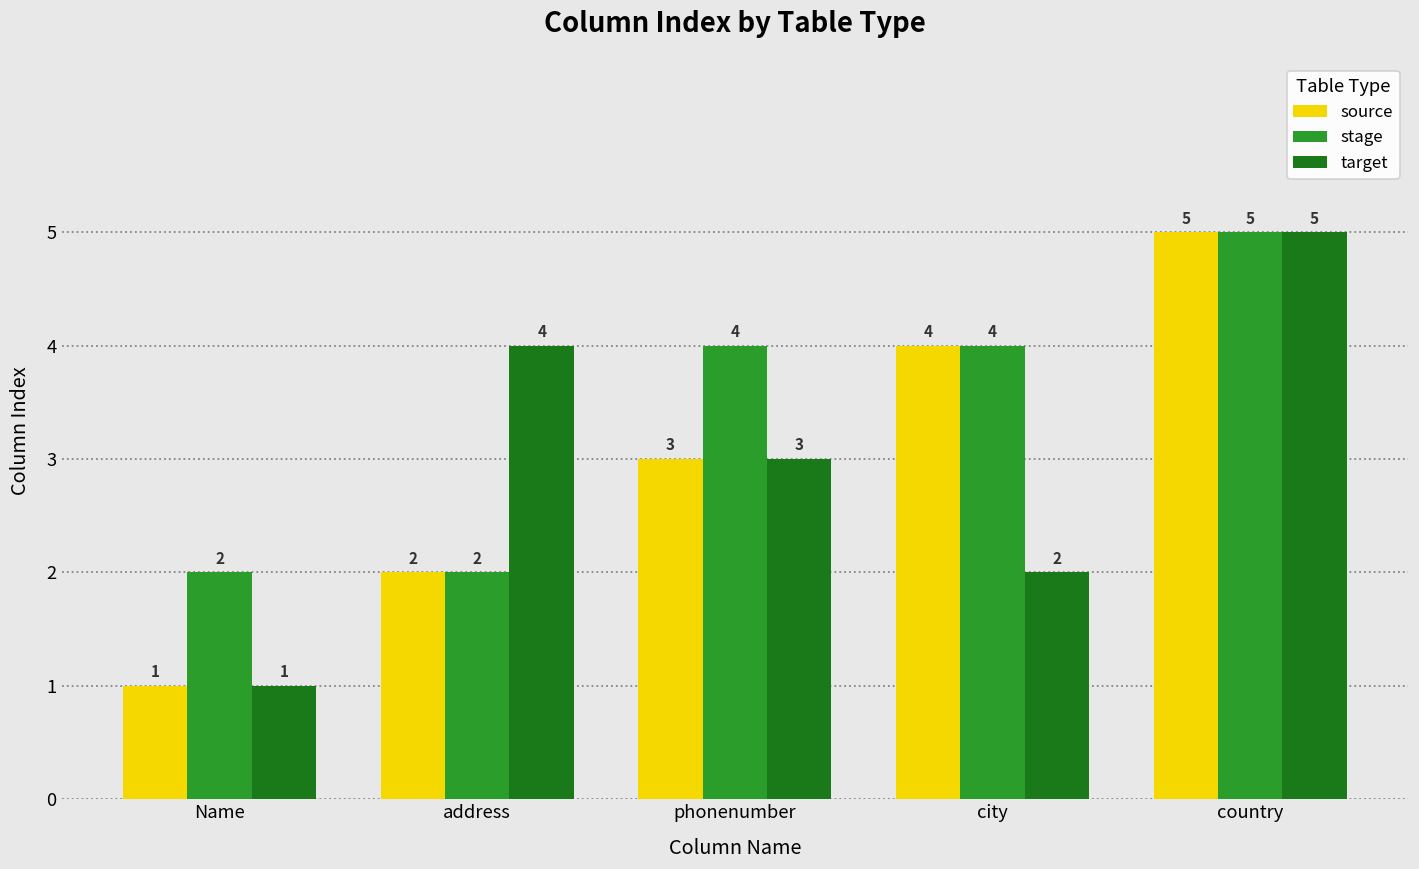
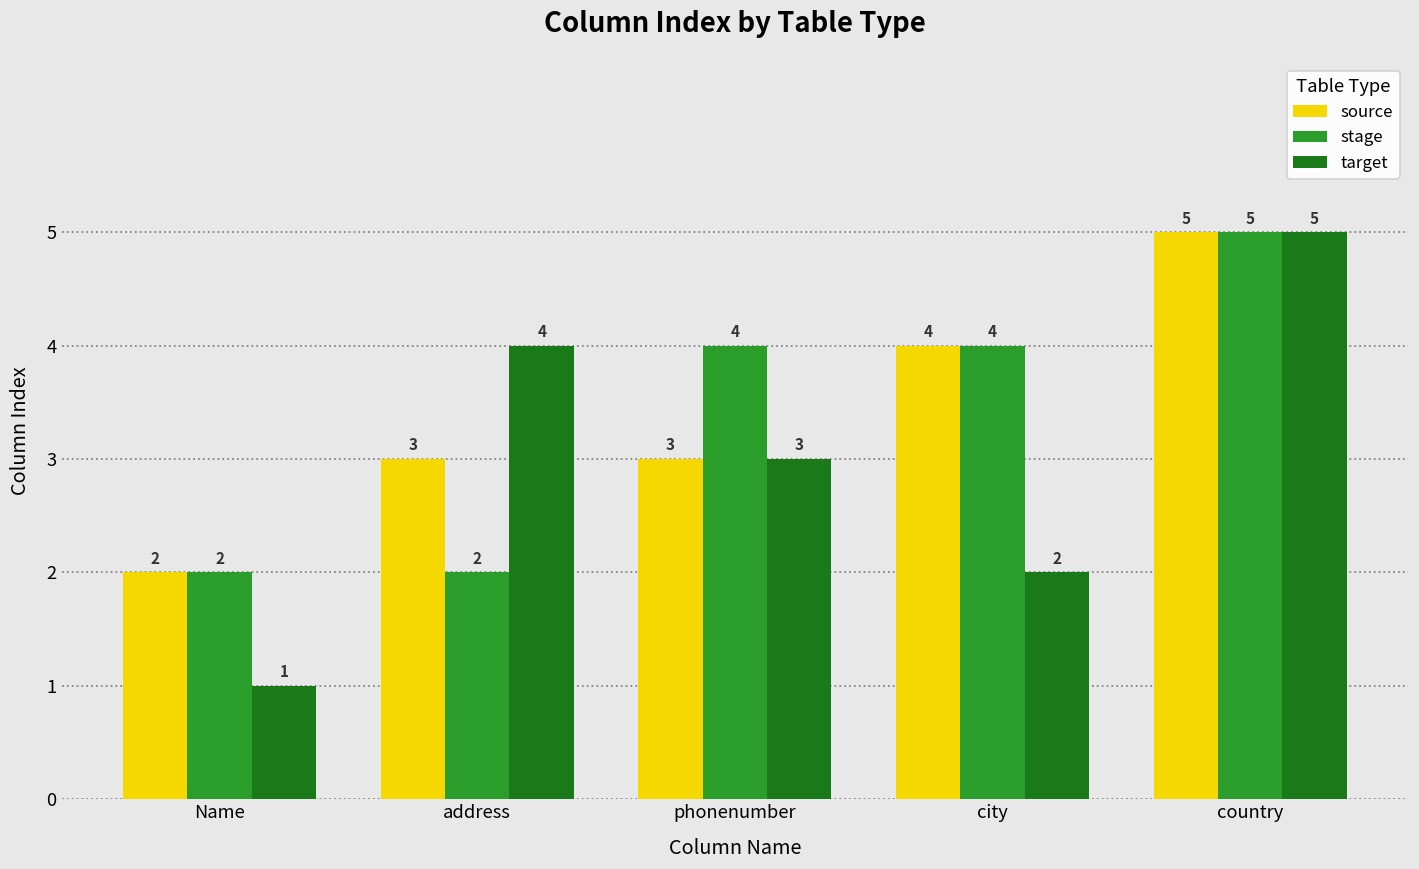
  {
    "source": {
-     "Name": 1,
-     "address": 2,
+     "Name": 2,
+     "address": 3,
      "phonenumber": 3,
      "city": 4,
      "country": 5
    }
  }
